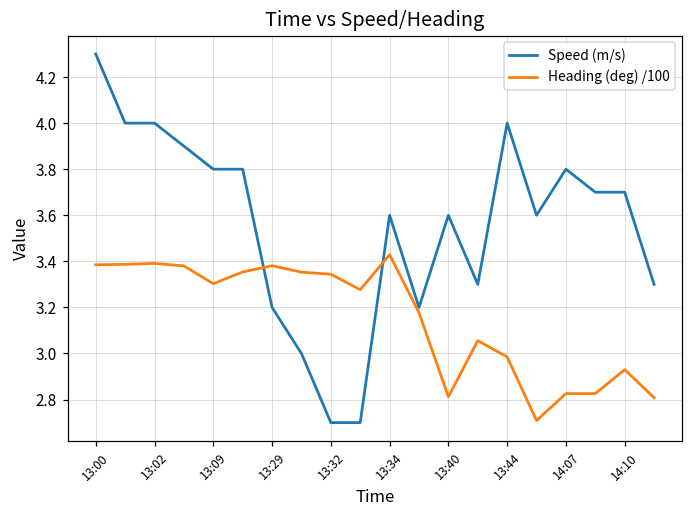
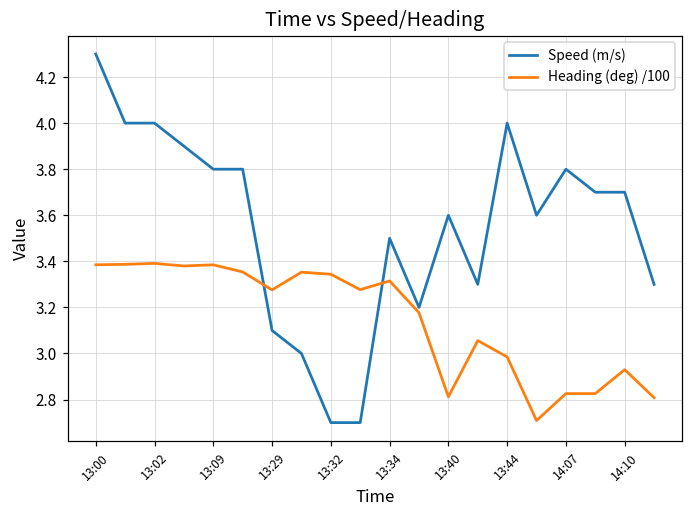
  {
    "Speed (m/s)": {
      "13:00": 4.3,
      "13:09": 3.8,
-     "13:29": 3.2,
-     "13:34": 3.6,
+     "13:29": 3.1,
+     "13:34": 3.5,
      "13:40": 3.6,
      "13:44": 4.0,
      "14:07": 3.8,
      "14:10": 3.7
    },
    "Heading (deg) /100": {
      "13:00": 3.39,
-     "13:09": 3.30,
-     "13:29": 3.38,
-     "13:34": 3.43,
+     "13:09": 3.39,
+     "13:29": 3.28,
+     "13:34": 3.32,
      "13:40": 2.81,
      "13:44": 2.99,
      "14:07": 2.83,
      "14:10": 2.93
    }
  }
